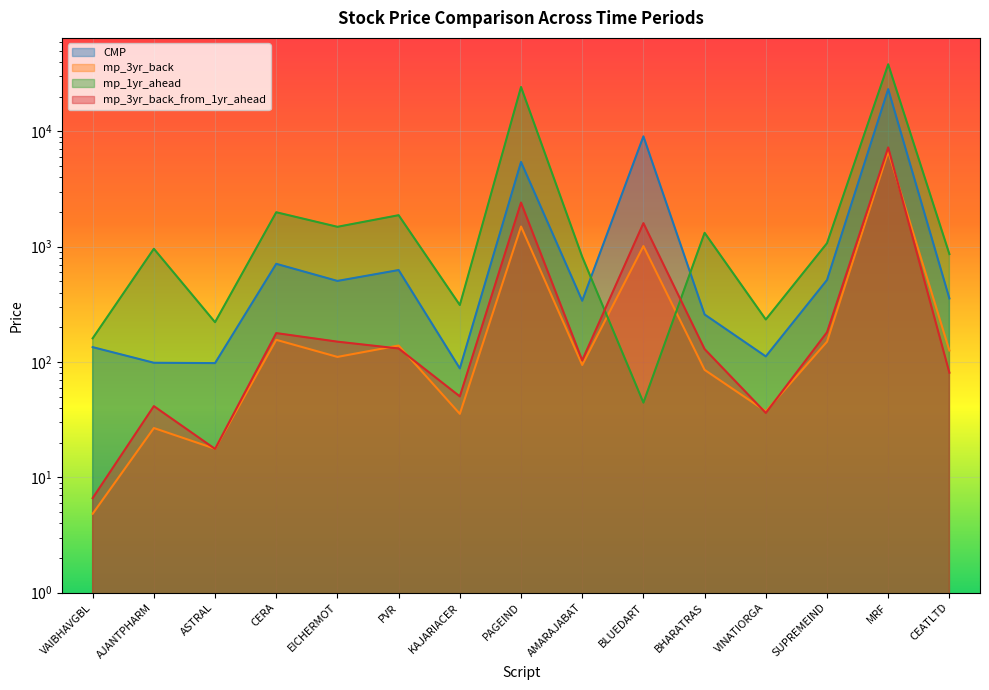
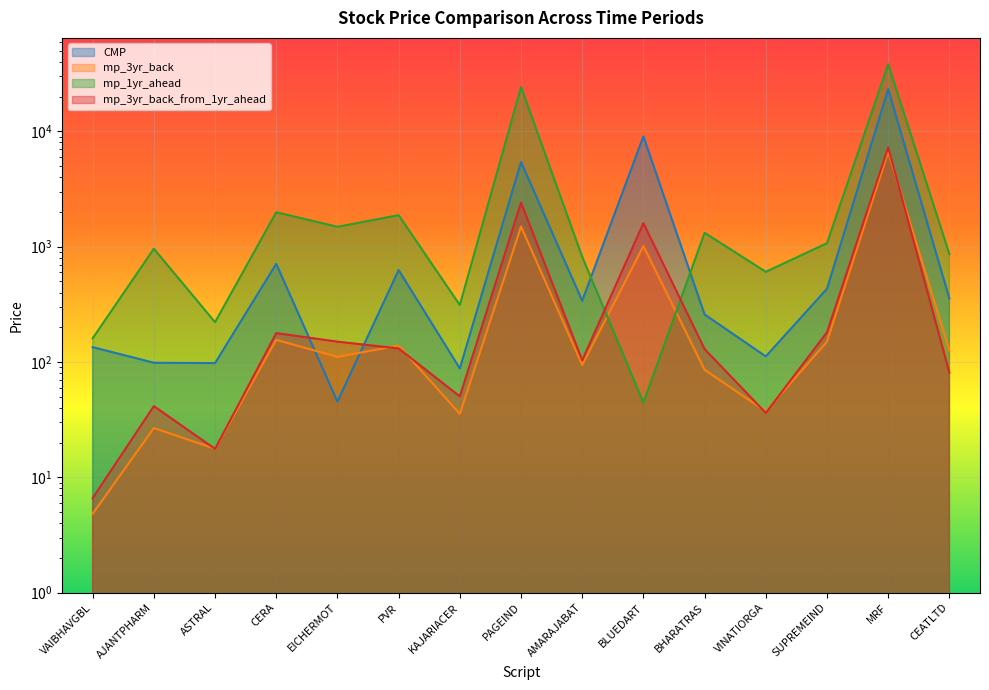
  {
    "CMP": {
      "VAIBHAVGBL": 130,
      "AJANTPHARM": 100,
      "ASTRAL": 100,
      "CERA": 700,
-     "EICHERMOT": 500,
+     "EICHERMOT": 45,
      "PVR": 600,
      "KAJARIACER": 90,
      "PAGEIND": 5000,
      "AMARAJABAT": 340,
      "BLUEDART": 9000,
      "BHARATRAS": 260,
      "VINATIORGA": 110,
-     "SUPREMEIND": 500,
+     "SUPREMEIND": 430,
      "MRF": 23000,
      "CEATLTD": 360
    },
    "mp_1yr_ahead": {
      "VAIBHAVGBL": 160,
      "AJANTPHARM": 1000,
      "ASTRAL": 220,
      "CERA": 2000,
      "EICHERMOT": 1500,
      "PVR": 1900,
      "KAJARIACER": 310,
      "PAGEIND": 24000,
      "AMARAJABAT": 800,
      "BLUEDART": 44,
      "BHARATRAS": 1300,
-     "VINATIORGA": 230,
+     "VINATIORGA": 600,
      "SUPREMEIND": 1100,
      "MRF": 38000,
      "CEATLTD": 900
    }
  }
